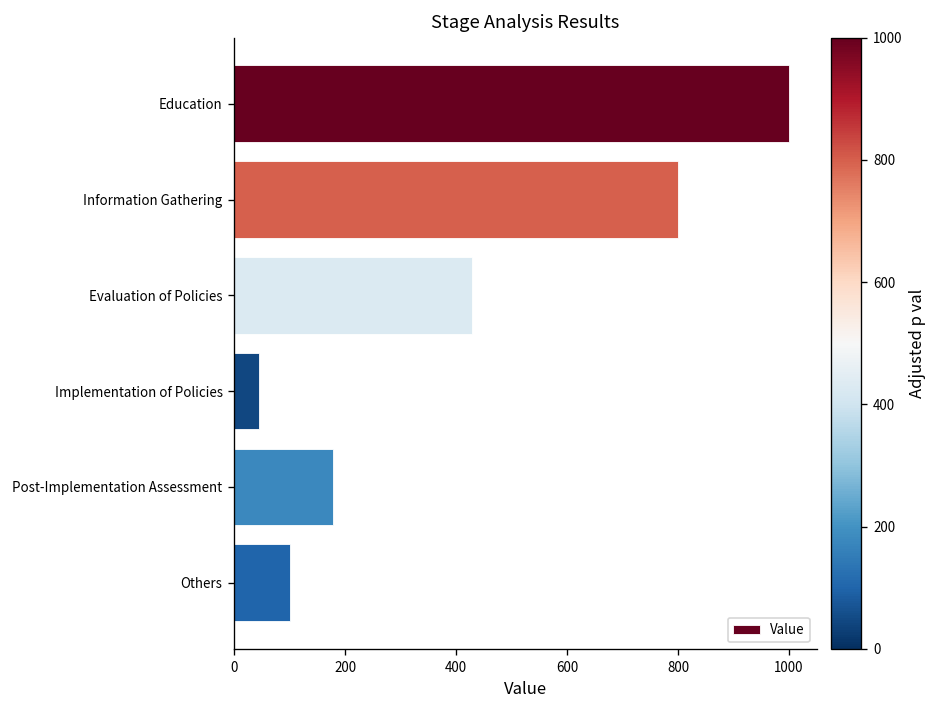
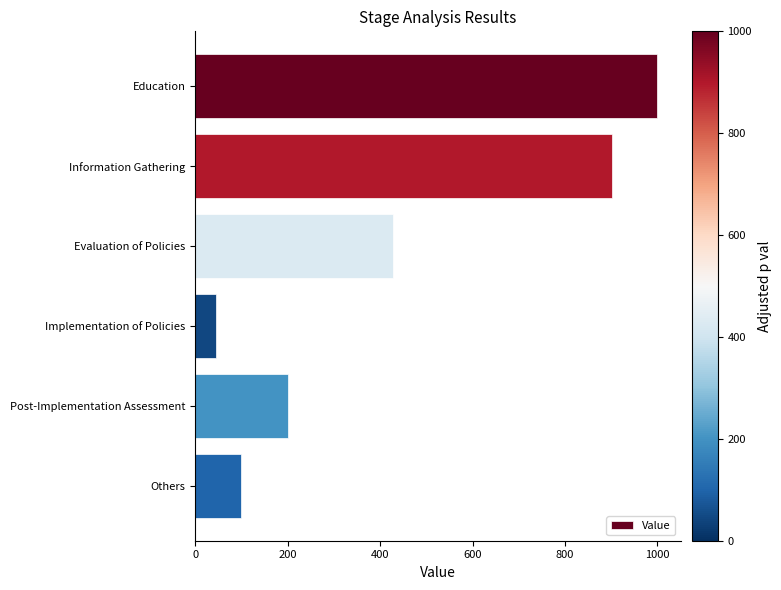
  {
    "Education": 1000,
-   "Information Gathering": 800,
+   "Information Gathering": 900,
    "Evaluation of Policies": 430,
    "Implementation of Policies": 50,
-   "Post-Implementation Assessment": 180,
+   "Post-Implementation Assessment": 200,
    "Others": 100
  }
